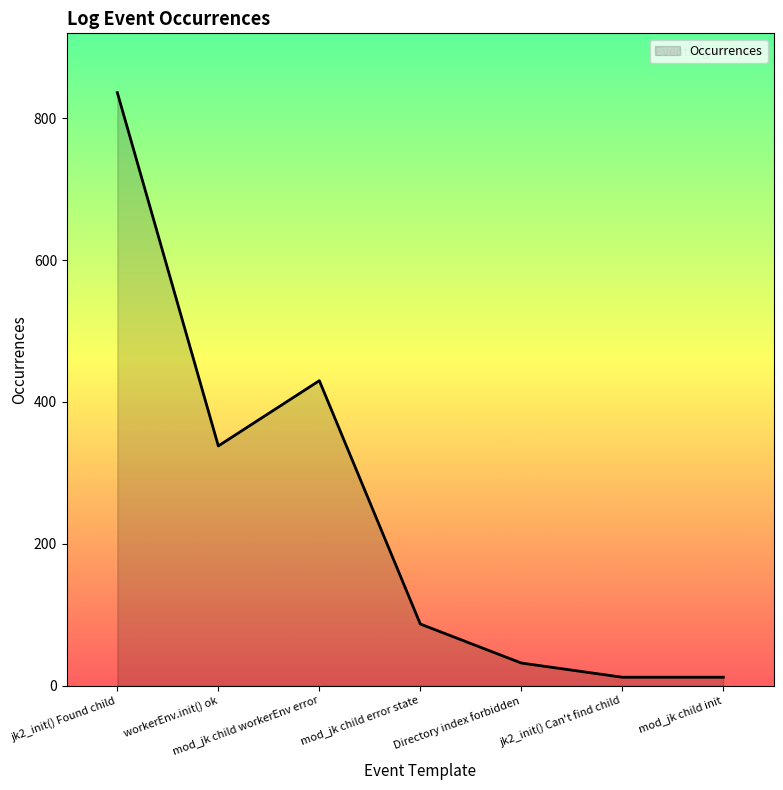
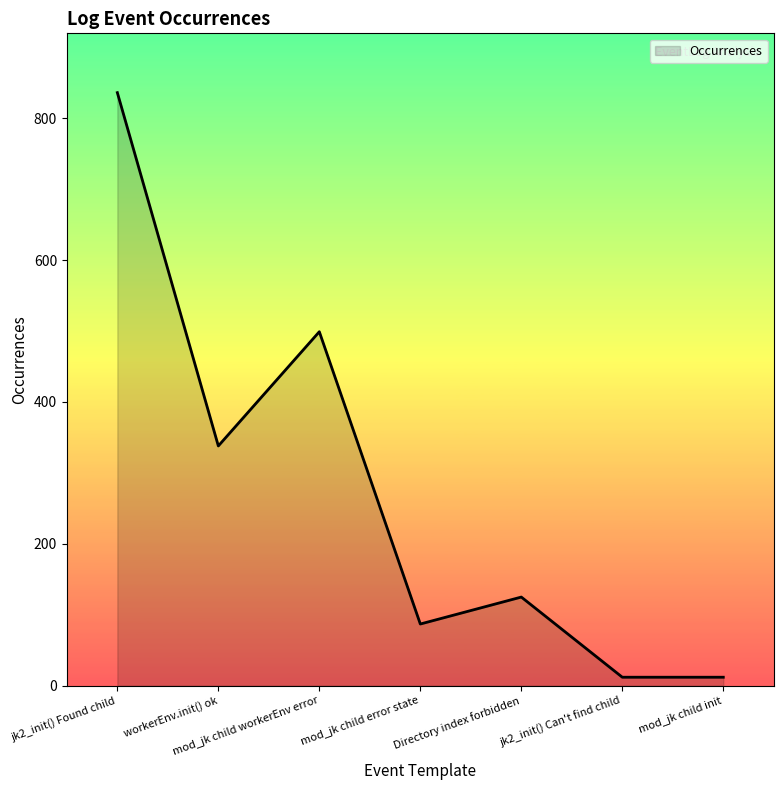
  {
    "jk2_init() Found child": 840,
    "workerEnv.init() ok": 340,
-   "mod_jk child workerEnv error": 430,
+   "mod_jk child workerEnv error": 500,
    "mod_jk child error state": 90,
-   "Directory index forbidden": 30,
+   "Directory index forbidden": 130,
    "jk2_init() Can't find child": 10,
    "mod_jk child init": 10
  }
